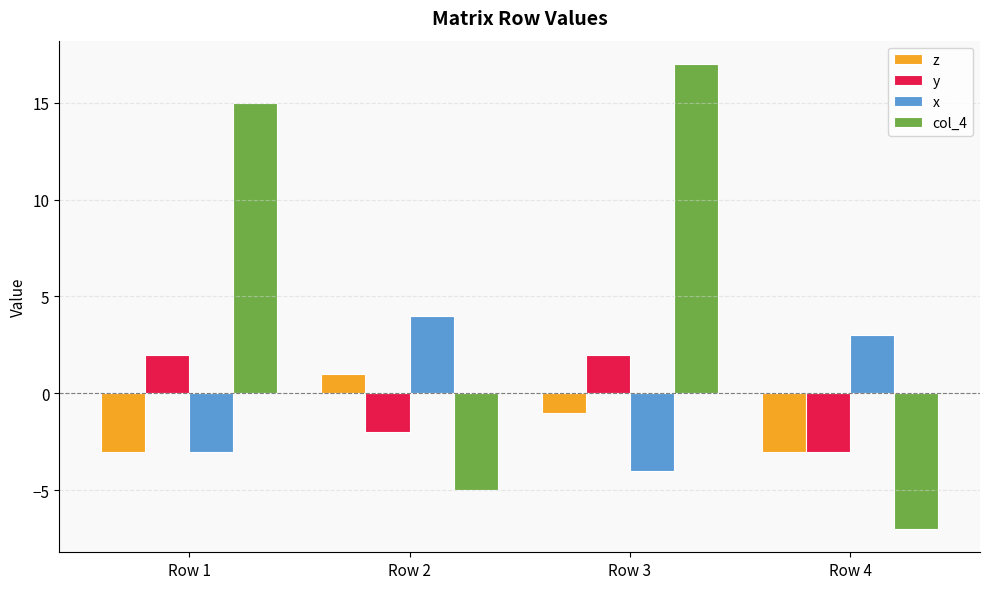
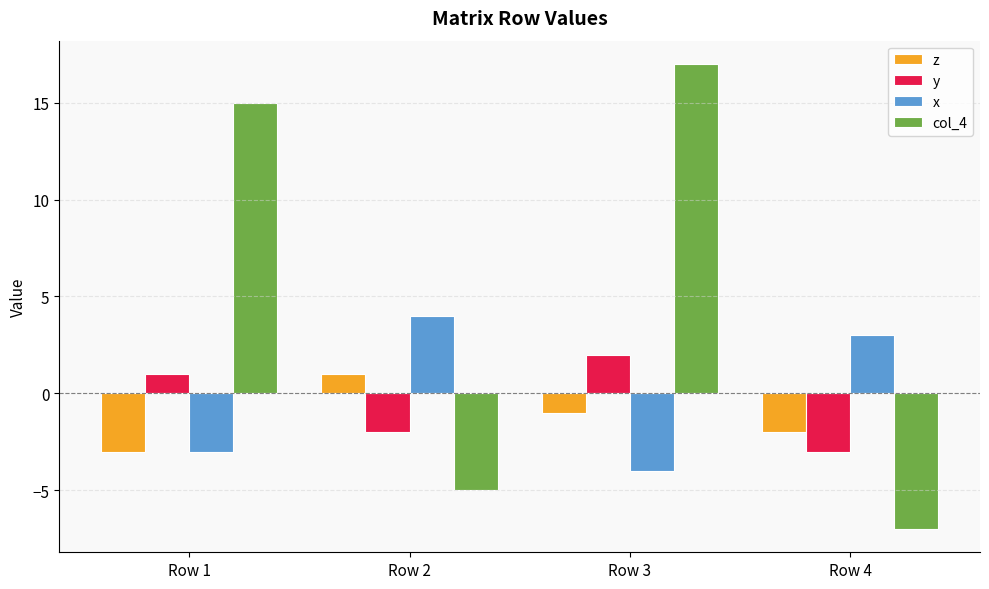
  {
    "z": {
      "Row 1": -3,
      "Row 2": 1,
      "Row 3": -1,
-     "Row 4": -3
+     "Row 4": -2
    },
    "y": {
-     "Row 1": 2,
+     "Row 1": 1,
      "Row 2": -2,
      "Row 3": 2,
      "Row 4": -3
    },
    "x": {
      "Row 1": -3,
      "Row 2": 4,
      "Row 3": -4,
      "Row 4": 3
    },
    "col_4": {
      "Row 1": 15,
      "Row 2": -5,
      "Row 3": 17,
      "Row 4": -7
    }
  }
